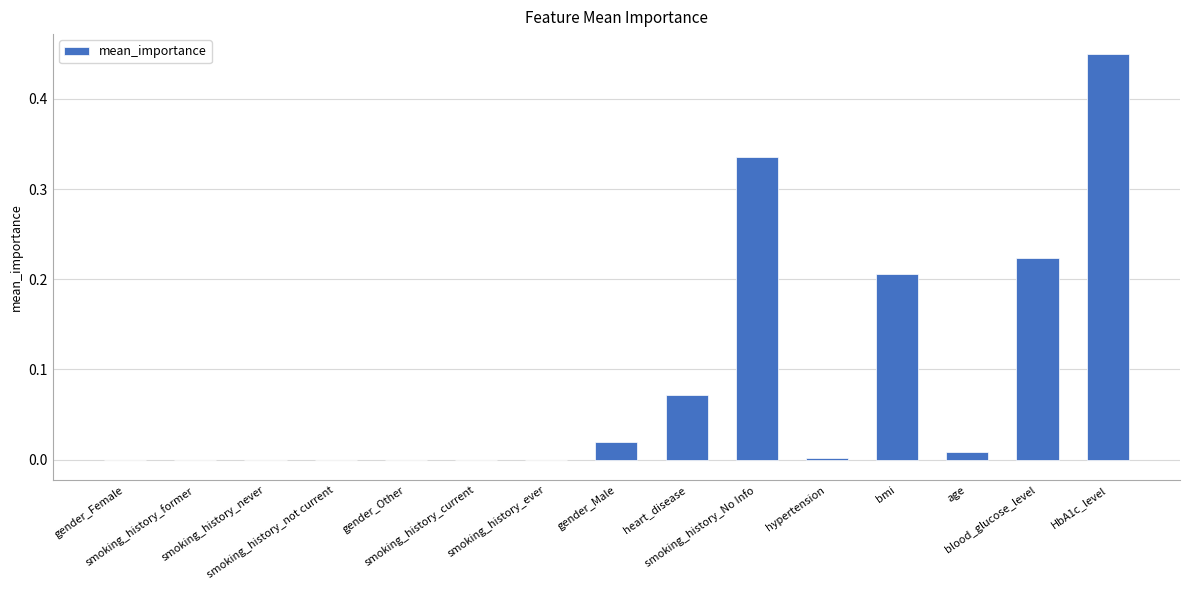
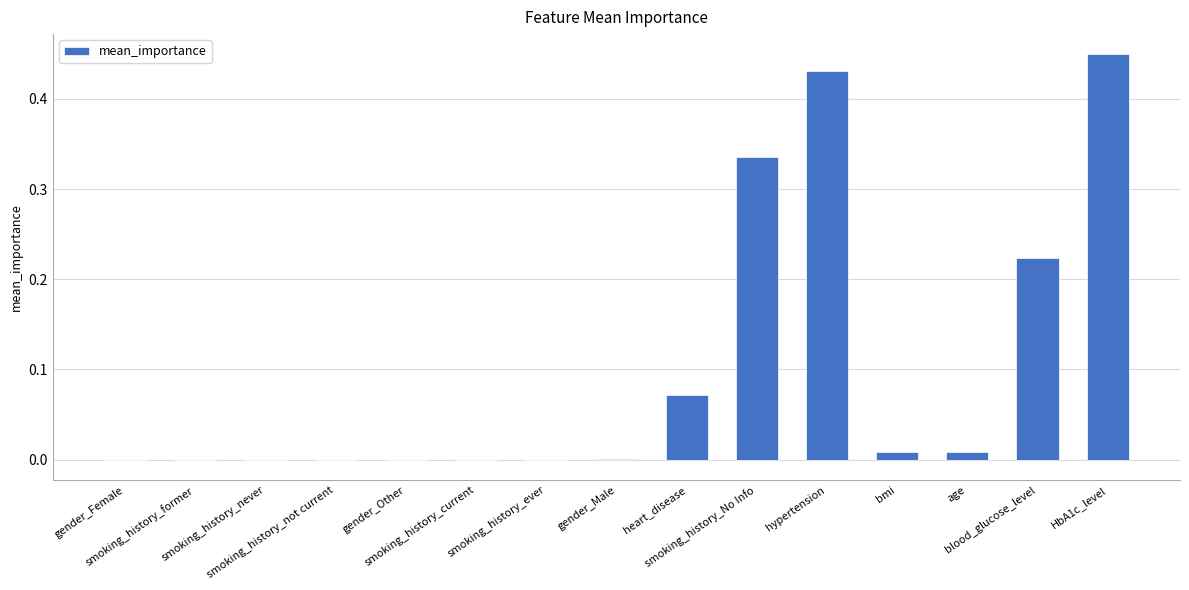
  {
    "gender_Other": 0.00,
-   "gender_Male": 0.02,
+   "gender_Male": 0.00,
    "heart_disease": 0.07,
    "smoking_history_No Info": 0.34,
-   "hypertension": 0.00,
-   "bmi": 0.21,
+   "hypertension": 0.43,
+   "bmi": 0.01,
    "age": 0.01,
    "blood_glucose_level": 0.22,
    "HbA1c_level": 0.45
  }
